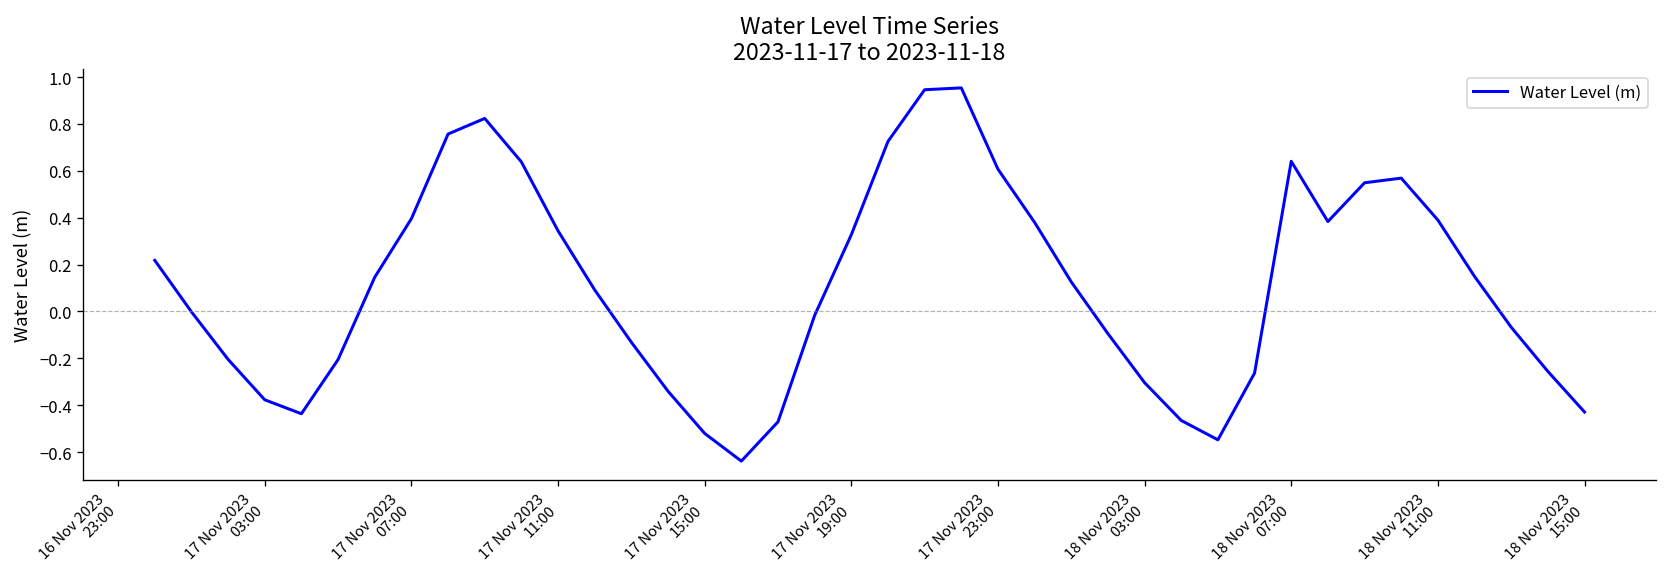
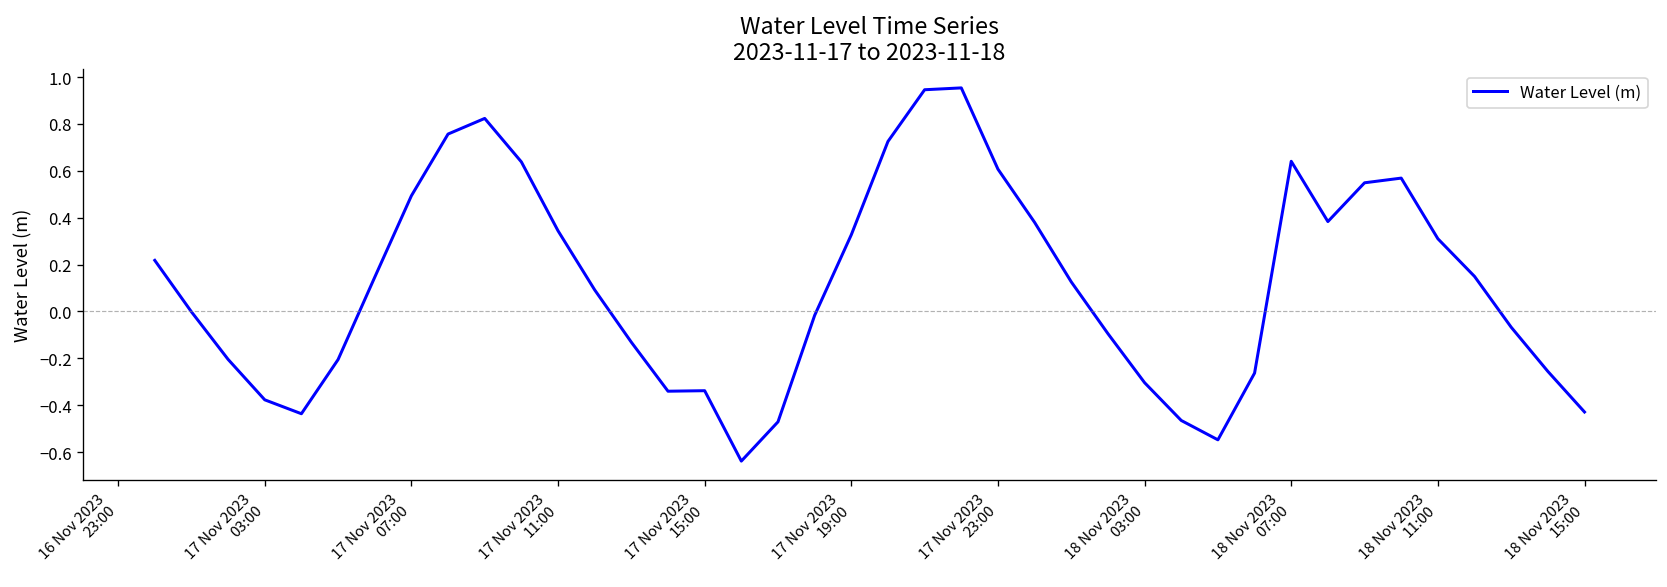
  {
    "17 Nov 2023 03:00": -0.38,
-   "17 Nov 2023 07:00": 0.40,
+   "17 Nov 2023 07:00": 0.49,
    "17 Nov 2023 11:00": 0.34,
-   "17 Nov 2023 15:00": -0.52,
+   "17 Nov 2023 15:00": -0.34,
    "17 Nov 2023 19:00": 0.33,
    "17 Nov 2023 23:00": 0.61,
    "18 Nov 2023 03:00": -0.30,
    "18 Nov 2023 07:00": 0.64,
-   "18 Nov 2023 11:00": 0.39,
+   "18 Nov 2023 11:00": 0.31,
    "18 Nov 2023 15:00": -0.43
  }
